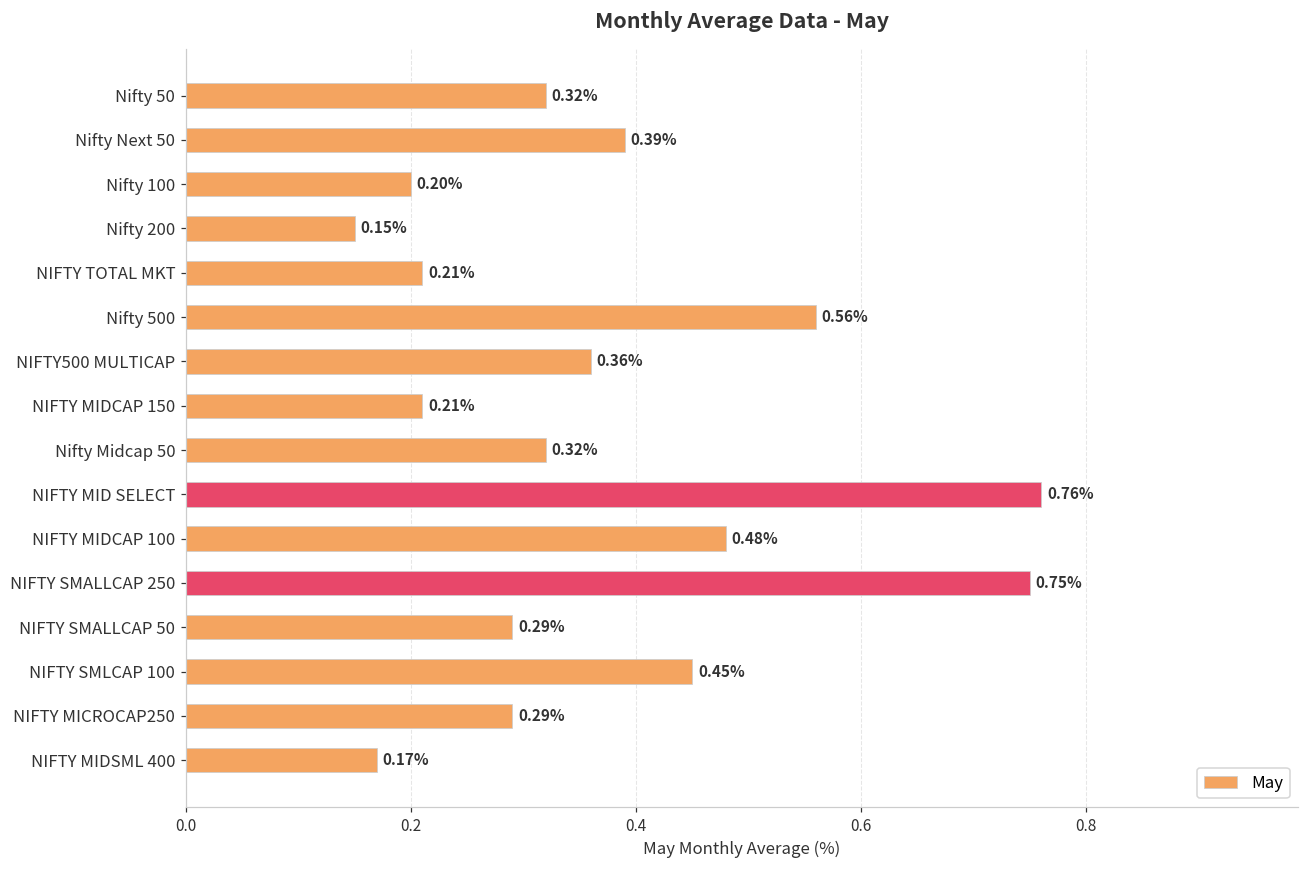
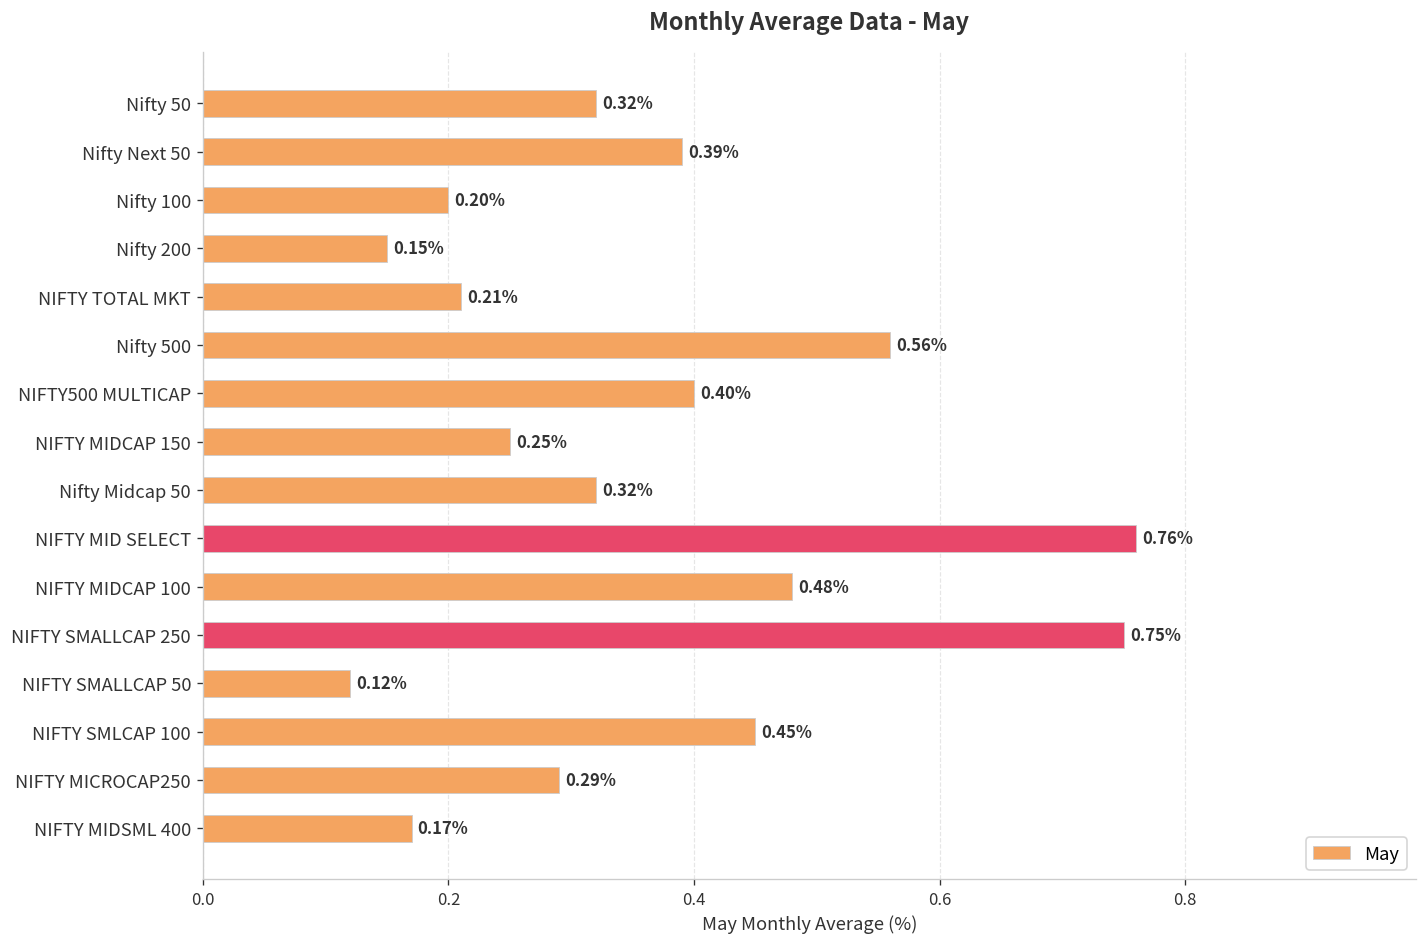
  {
    "Nifty 50": "0.32%",
    "Nifty Next 50": "0.39%",
    "Nifty 100": "0.20%",
    "Nifty 200": "0.15%",
    "NIFTY TOTAL MKT": "0.21%",
    "Nifty 500": "0.56%",
-   "NIFTY500 MULTICAP": "0.36%",
-   "NIFTY MIDCAP 150": "0.21%",
+   "NIFTY500 MULTICAP": "0.40%",
+   "NIFTY MIDCAP 150": "0.25%",
    "Nifty Midcap 50": "0.32%",
    "NIFTY MID SELECT": "0.76%",
    "NIFTY MIDCAP 100": "0.48%",
    "NIFTY SMALLCAP 250": "0.75%",
-   "NIFTY SMALLCAP 50": "0.29%",
+   "NIFTY SMALLCAP 50": "0.12%",
    "NIFTY SMLCAP 100": "0.45%",
    "NIFTY MICROCAP250": "0.29%",
    "NIFTY MIDSML 400": "0.17%"
  }
